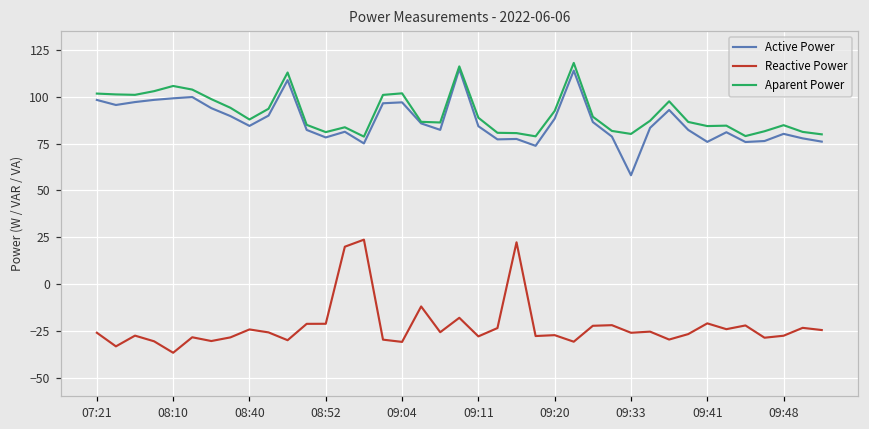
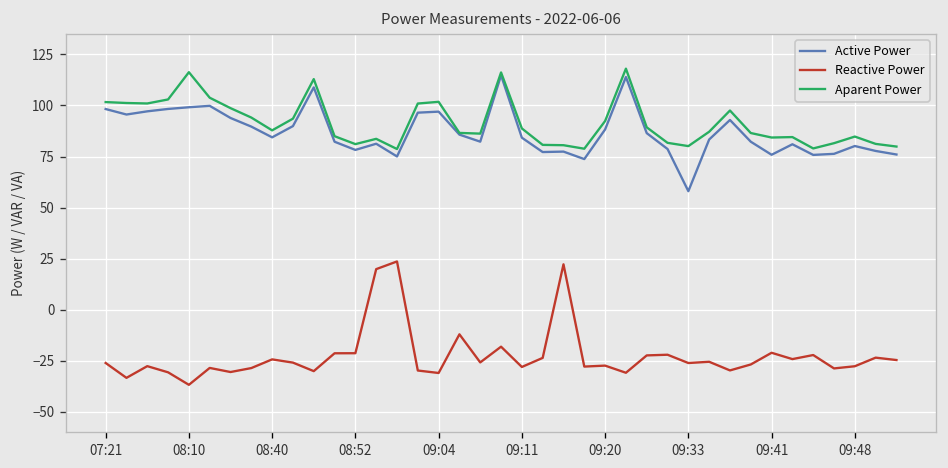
  {
    "Active Power": {
      "07:21": 98,
      "08:10": 99,
      "08:40": 84,
      "08:52": 78,
      "09:04": 97,
      "09:11": 84,
      "09:20": 88,
      "09:33": 58,
      "09:41": 76,
      "09:48": 80
    },
    "Reactive Power": {
      "07:21": -26,
      "08:10": -37,
      "08:40": -24,
      "08:52": -21,
      "09:04": -31,
      "09:11": -28,
      "09:20": -27,
      "09:33": -26,
      "09:41": -21,
      "09:48": -28
    },
    "Aparent Power": {
      "07:21": 102,
-     "08:10": 106,
+     "08:10": 116,
      "08:40": 88,
      "08:52": 81,
      "09:04": 102,
      "09:11": 89,
      "09:20": 92,
      "09:33": 80,
      "09:41": 84,
      "09:48": 85
    }
  }
